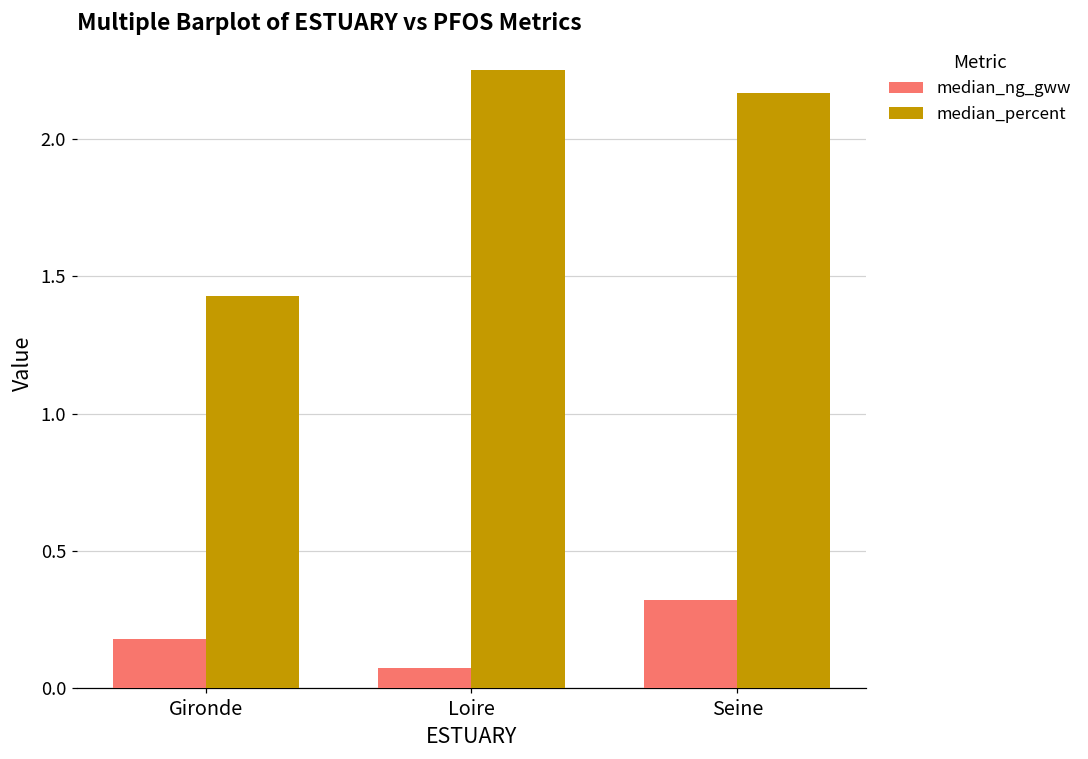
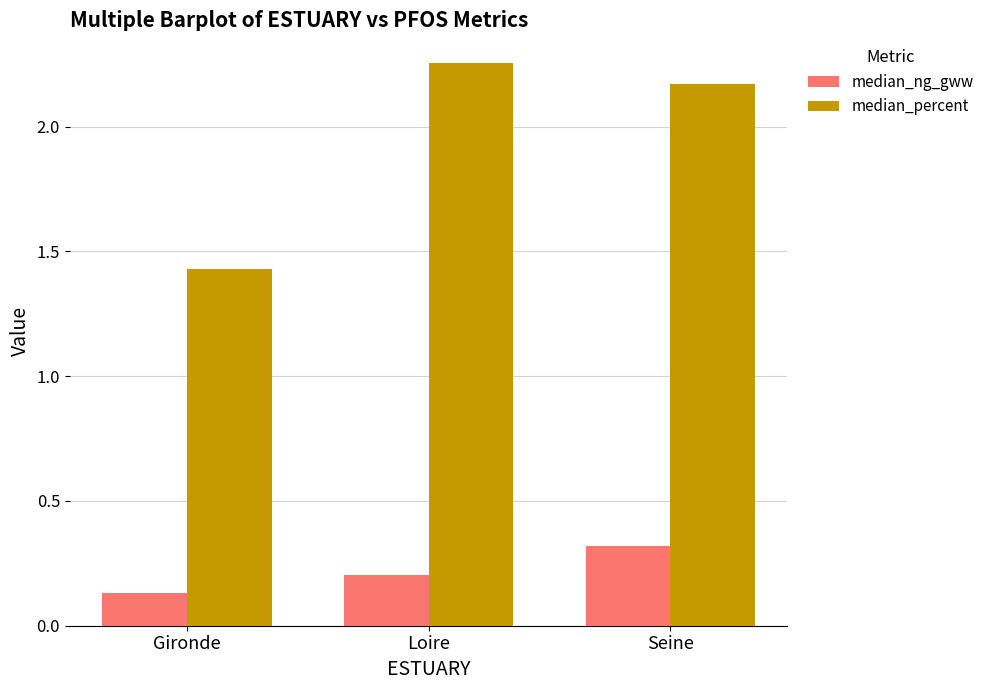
  {
    "median_ng_gww": {
-     "Gironde": 0.18,
-     "Loire": 0.07,
+     "Gironde": 0.13,
+     "Loire": 0.21,
      "Seine": 0.32
    },
    "median_percent": {
      "Gironde": 1.43,
      "Loire": 2.25,
      "Seine": 2.17
    }
  }
